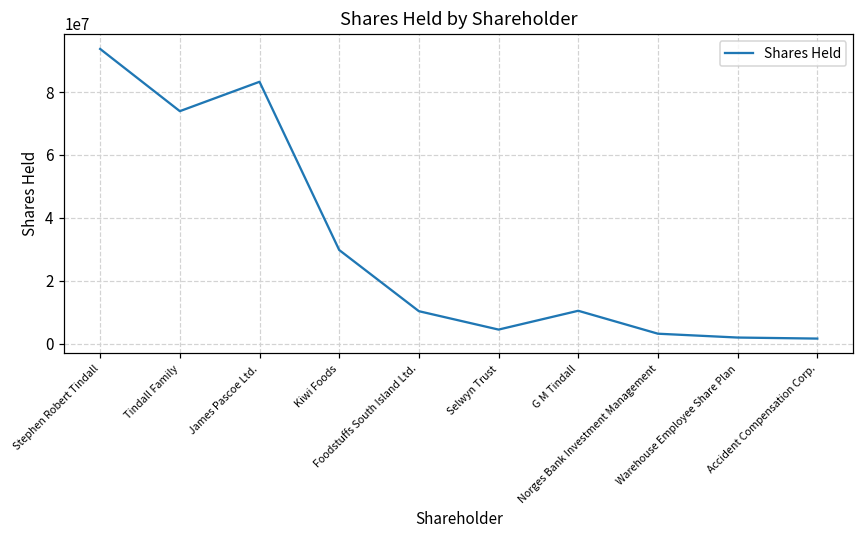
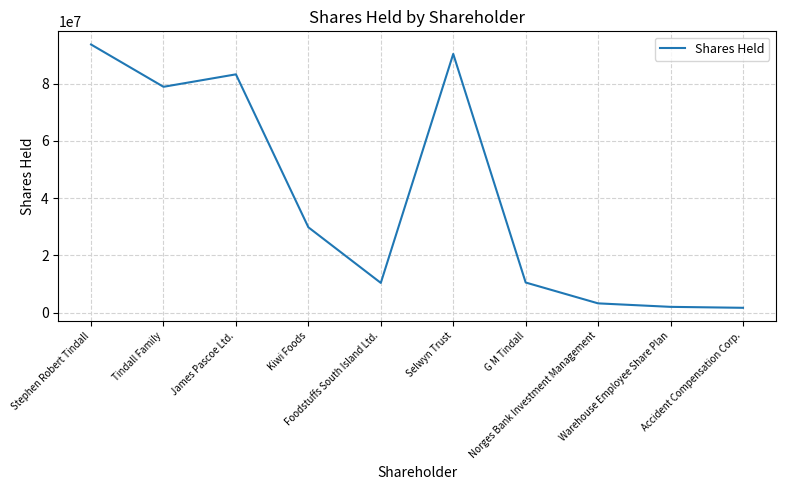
  {
    "Stephen Robert Tindall": 94000000,
-   "Tindall Family": 74000000,
+   "Tindall Family": 79000000,
    "James Pascoe Ltd.": 83000000,
    "Kiwi Foods": 30000000,
    "Foodstuffs South Island Ltd.": 10000000,
-   "Selwyn Trust": 5000000,
+   "Selwyn Trust": 90000000,
    "G M Tindall": 11000000,
    "Norges Bank Investment Management": 3000000,
    "Warehouse Employee Share Plan": 2000000,
    "Accident Compensation Corp.": 2000000
  }
